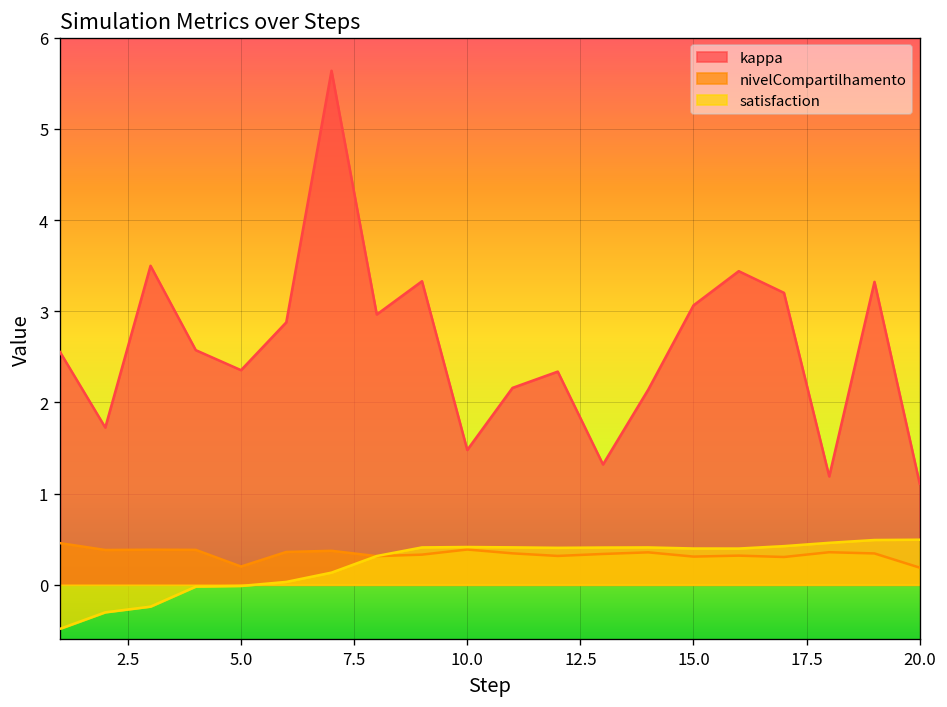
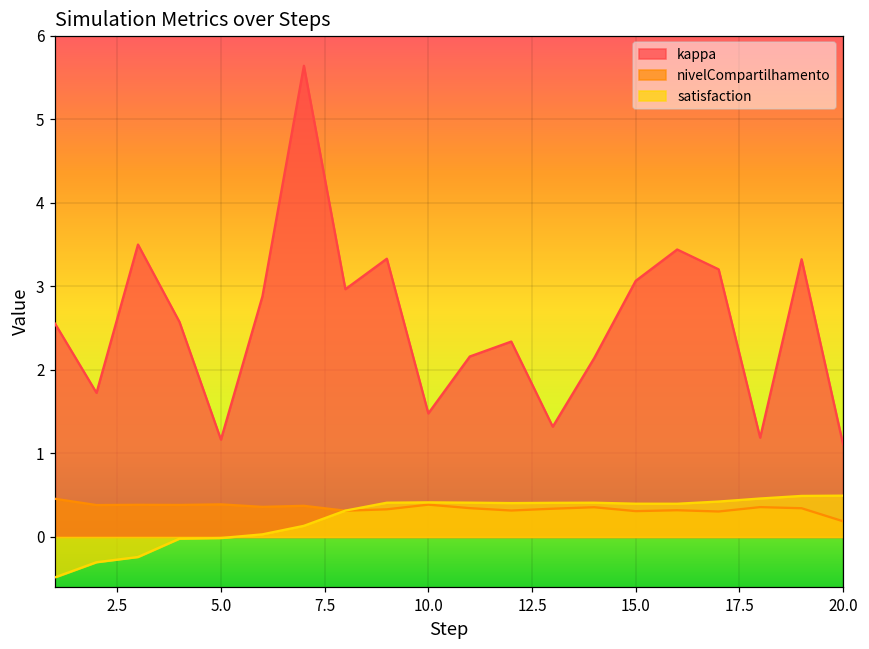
  {
    "kappa": {
-     "5.0": 2.4,
+     "5.0": 1.2,
      "10.0": 1.5,
      "15.0": 3.1,
      "20.0": 1.1
    },
    "nivelCompartilhamento": {
-     "5.0": 0.2,
+     "5.0": 0.4,
      "15.0": 0.3,
      "20.0": 0.2
    }
  }
